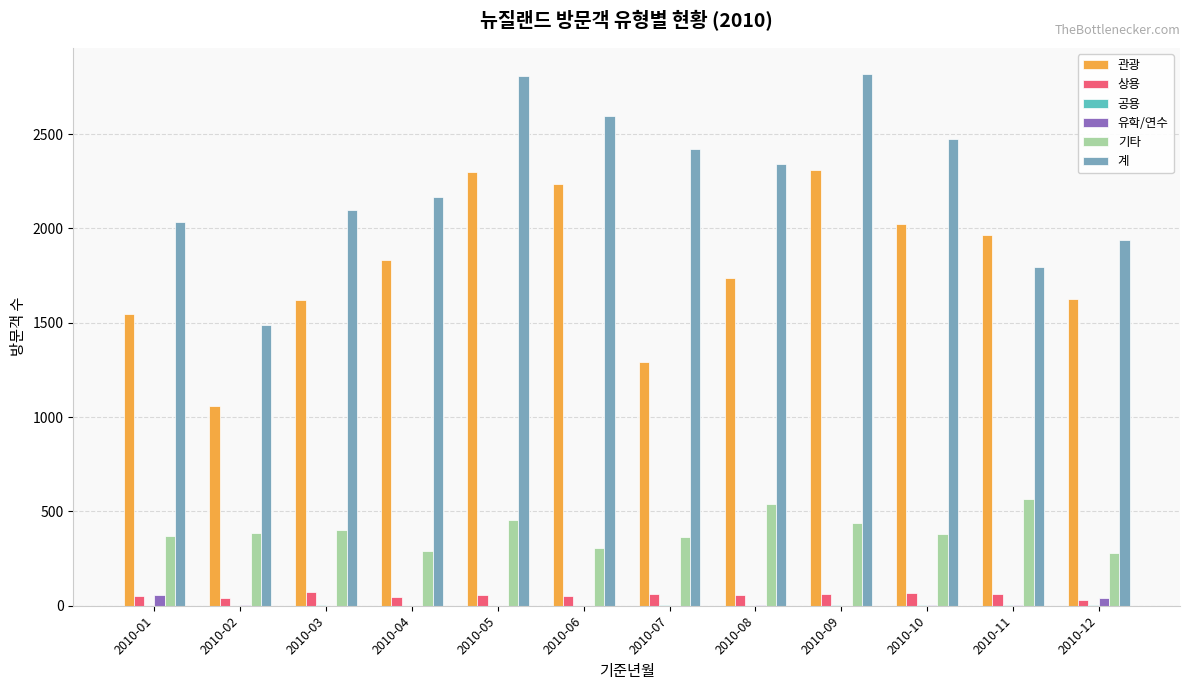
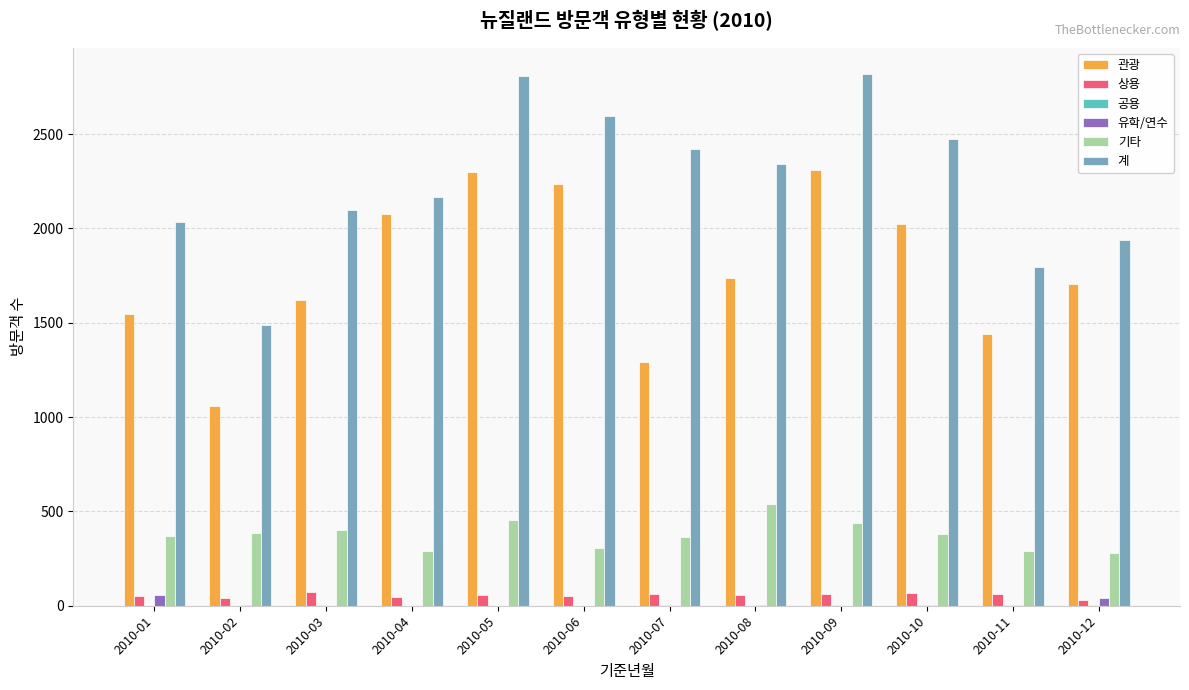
  {
    "관광": {
      "2010-01": 1550,
      "2010-02": 1060,
      "2010-03": 1620,
-     "2010-04": 1830,
+     "2010-04": 2080,
      "2010-05": 2300,
      "2010-06": 2230,
      "2010-07": 1290,
      "2010-08": 1740,
      "2010-09": 2310,
      "2010-10": 2030,
-     "2010-11": 1970,
-     "2010-12": 1630
+     "2010-11": 1440,
+     "2010-12": 1710
    },
    "상용": {
      "2010-01": 50,
      "2010-02": 40,
      "2010-03": 70,
      "2010-04": 50,
      "2010-05": 60,
      "2010-06": 50,
      "2010-07": 60,
      "2010-08": 60,
      "2010-09": 60,
      "2010-10": 70,
      "2010-11": 60,
      "2010-12": 30
    },
    "유학/연수": {
      "2010-01": 60,
      "2010-04": 0,
      "2010-05": 0,
      "2010-06": 0,
      "2010-09": 0,
      "2010-12": 40
    },
    "기타": {
      "2010-01": 370,
      "2010-02": 390,
      "2010-03": 400,
      "2010-04": 290,
      "2010-05": 460,
      "2010-06": 310,
      "2010-07": 370,
      "2010-08": 540,
      "2010-09": 440,
      "2010-10": 380,
-     "2010-11": 570,
+     "2010-11": 290,
      "2010-12": 280
    }
  }
